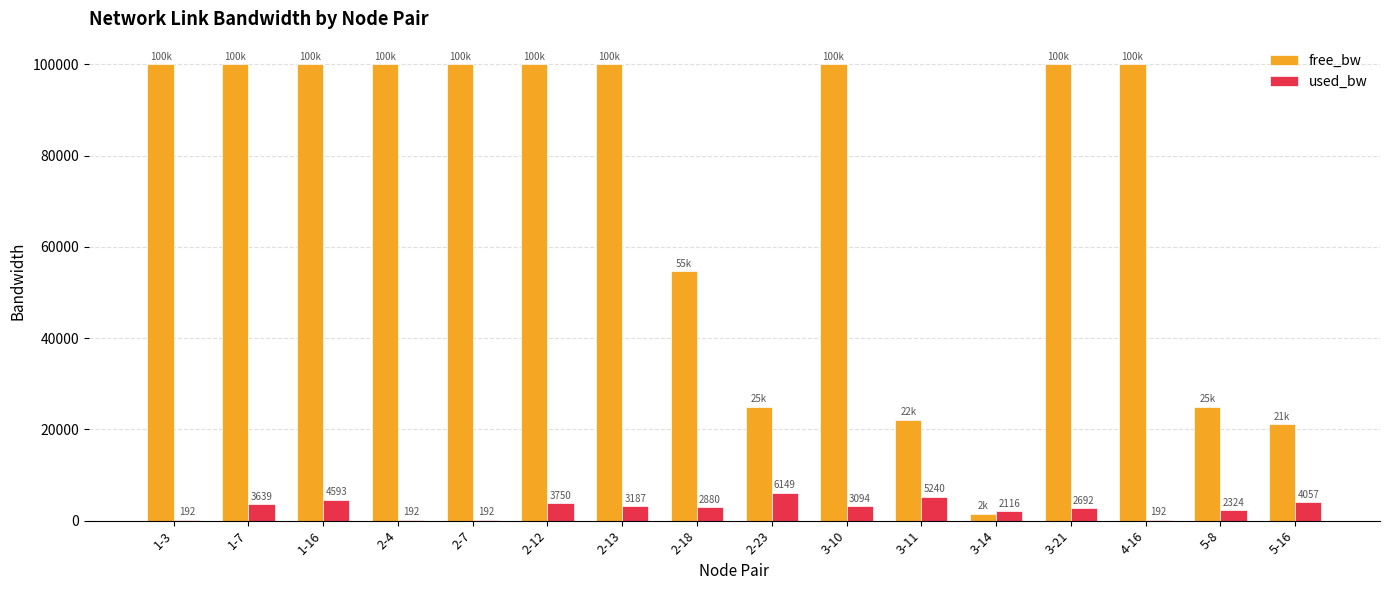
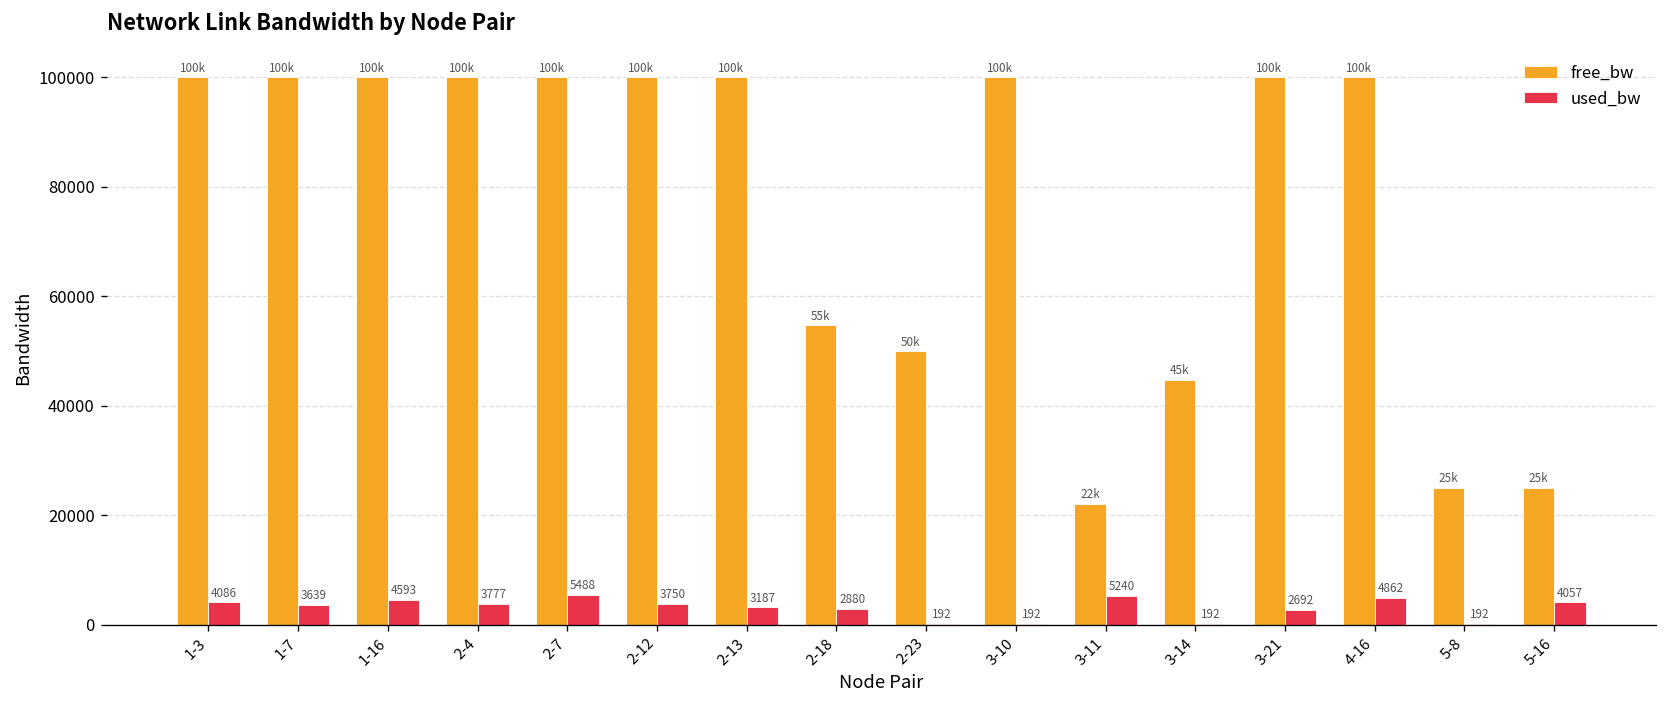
  {
    "free_bw": {
      "1-3": "100k",
      "1-7": "100k",
      "1-16": "100k",
      "2-4": "100k",
      "2-7": "100k",
      "2-12": "100k",
      "2-13": "100k",
      "2-18": "55k",
-     "2-23": "25k",
+     "2-23": "50k",
      "3-10": "100k",
      "3-11": "22k",
-     "3-14": "2k",
+     "3-14": "45k",
      "3-21": "100k",
      "4-16": "100k",
      "5-8": "25k",
-     "5-16": "21k"
+     "5-16": "25k"
    },
    "used_bw": {
-     "1-3": "192",
+     "1-3": "4086",
      "1-7": "3639",
      "1-16": "4593",
-     "2-4": "192",
-     "2-7": "192",
+     "2-4": "3777",
+     "2-7": "5488",
      "2-12": "3750",
      "2-13": "3187",
      "2-18": "2880",
-     "2-23": "6149",
-     "3-10": "3094",
+     "2-23": "192",
+     "3-10": "192",
      "3-11": "5240",
-     "3-14": "2116",
+     "3-14": "192",
      "3-21": "2692",
-     "4-16": "192",
-     "5-8": "2324",
+     "4-16": "4862",
+     "5-8": "192",
      "5-16": "4057"
    }
  }
